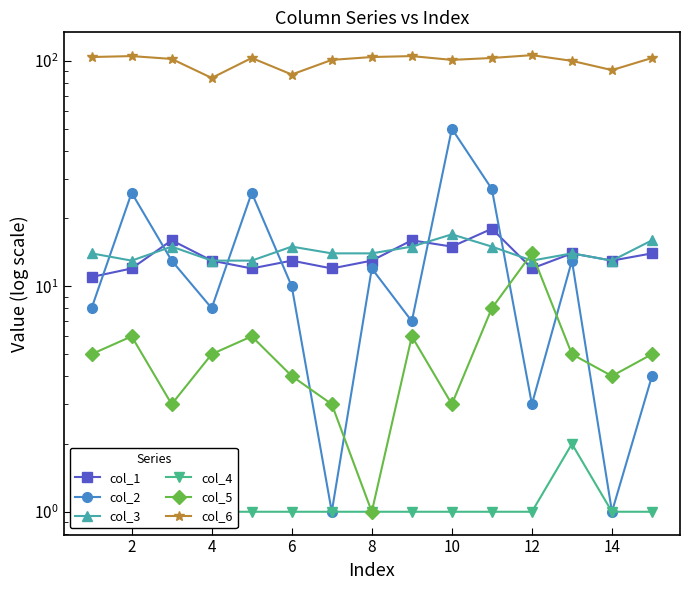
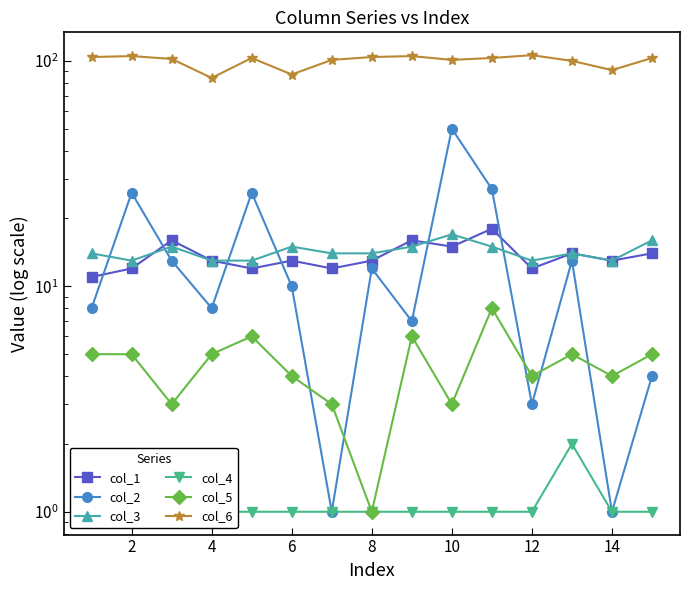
  {
    "col_5": {
-     "2": 6,
+     "2": 5,
      "4": 5,
      "6": 4,
      "10": 3,
-     "12": 14,
+     "12": 4,
      "14": 4
    },
    "col_6": {
      "2": 110,
      "4": 84,
      "6": 87,
      "8": 100,
      "10": 100,
      "12": 110,
      "14": 91
    }
  }
